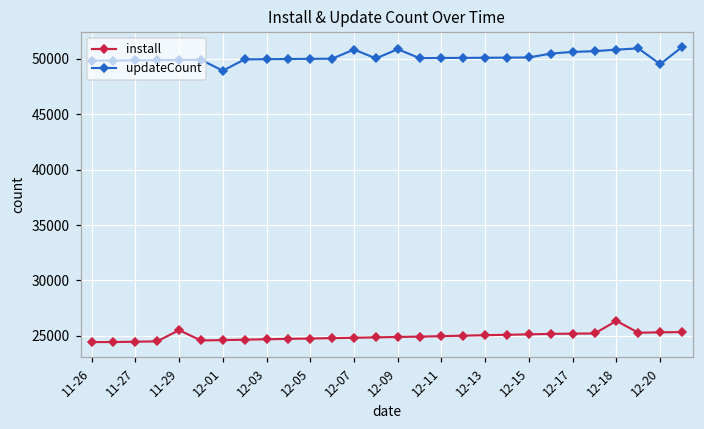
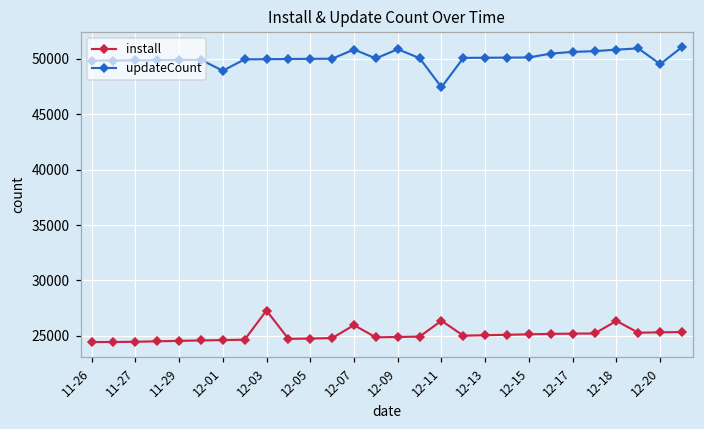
  {
    "install": {
      "11-26": 24400,
      "11-27": 24500,
-     "11-29": 25500,
+     "11-29": 24600,
      "12-01": 24600,
-     "12-03": 24700,
+     "12-03": 27300,
      "12-05": 24800,
-     "12-07": 24800,
+     "12-07": 26000,
      "12-09": 24900,
-     "12-11": 25000,
+     "12-11": 26400,
      "12-13": 25100,
      "12-15": 25100,
      "12-17": 25200,
      "12-18": 26400,
      "12-20": 25300
    },
    "updateCount": {
      "12-01": 48900,
      "12-03": 50000,
      "12-05": 50000,
      "12-07": 50800,
      "12-09": 50900,
-     "12-11": 50100,
+     "12-11": 47400,
      "12-13": 50100,
      "12-15": 50100,
      "12-17": 50600,
      "12-18": 50800,
      "12-20": 49500
    }
  }
